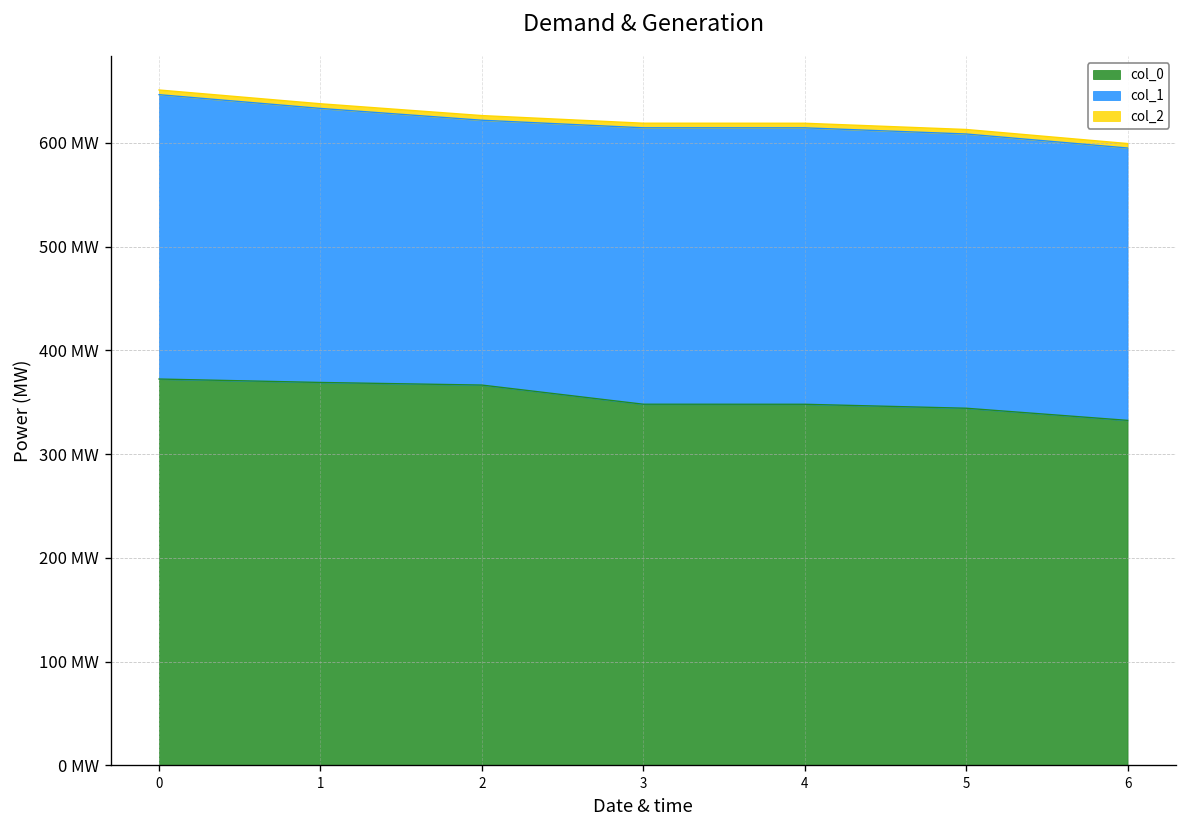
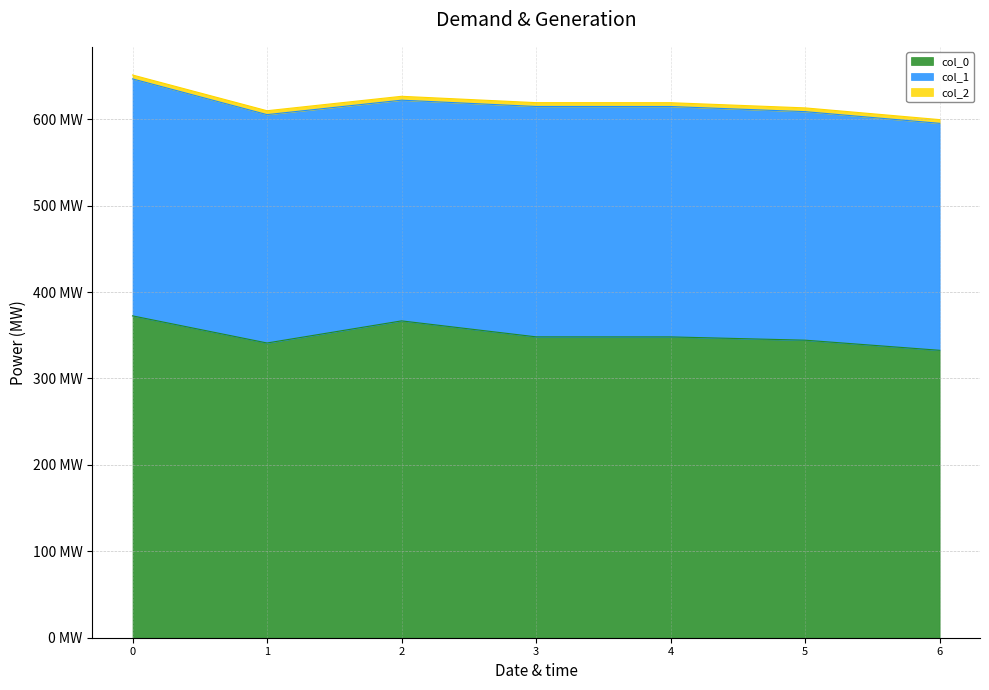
  {
    "col_0": {
      "0": "370 MW",
-     "1": "370 MW",
+     "1": "340 MW",
      "2": "370 MW",
      "3": "350 MW",
      "4": "350 MW",
      "5": "340 MW",
      "6": "330 MW"
    },
    "col_1": {
      "0": "270 MW",
      "1": "260 MW",
      "2": "260 MW",
      "3": "270 MW",
      "4": "270 MW",
      "5": "260 MW",
      "6": "260 MW"
    },
    "col_2": {
      "0": "0 MW",
      "1": "0 MW",
      "2": "0 MW",
      "3": "0 MW",
      "4": "0 MW",
      "5": "0 MW",
      "6": "0 MW"
    }
  }
